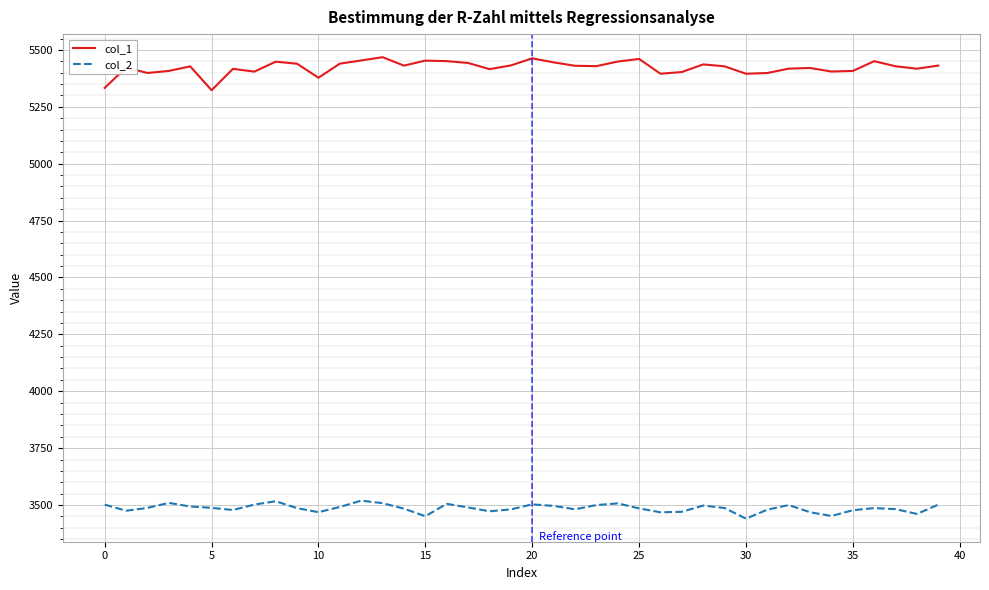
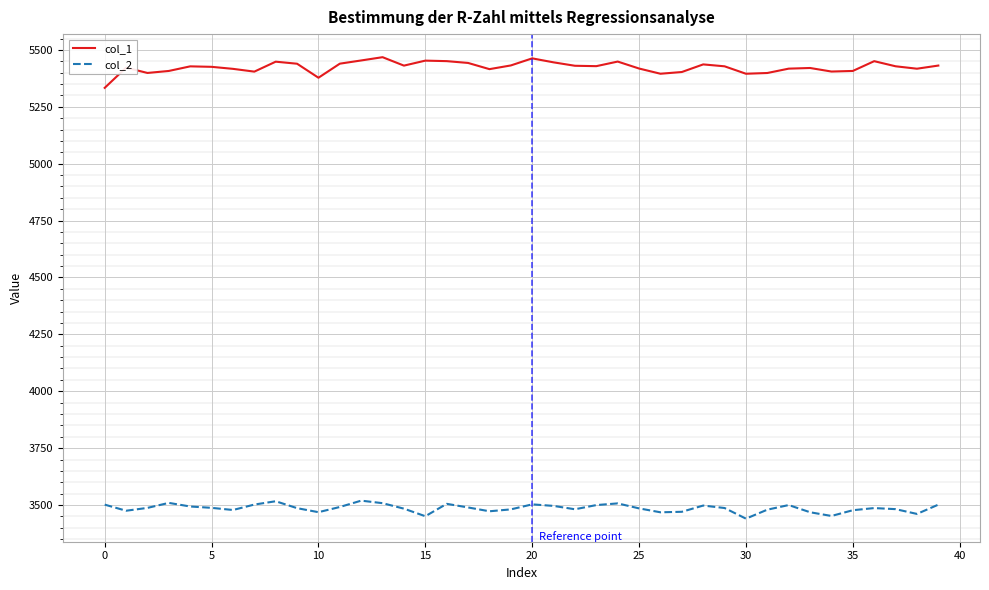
  {
    "col_1": {
      "0": 5330,
-     "5": 5320,
+     "5": 5430,
      "10": 5380,
      "15": 5450,
      "20": 5460,
-     "25": 5460,
+     "25": 5420,
      "30": 5400,
      "35": 5410
    },
    "col_2": {
      "0": 3500,
      "5": 3490,
      "10": 3470,
      "15": 3450,
      "20": 3500,
      "25": 3490,
      "30": 3440,
      "35": 3480
    }
  }
